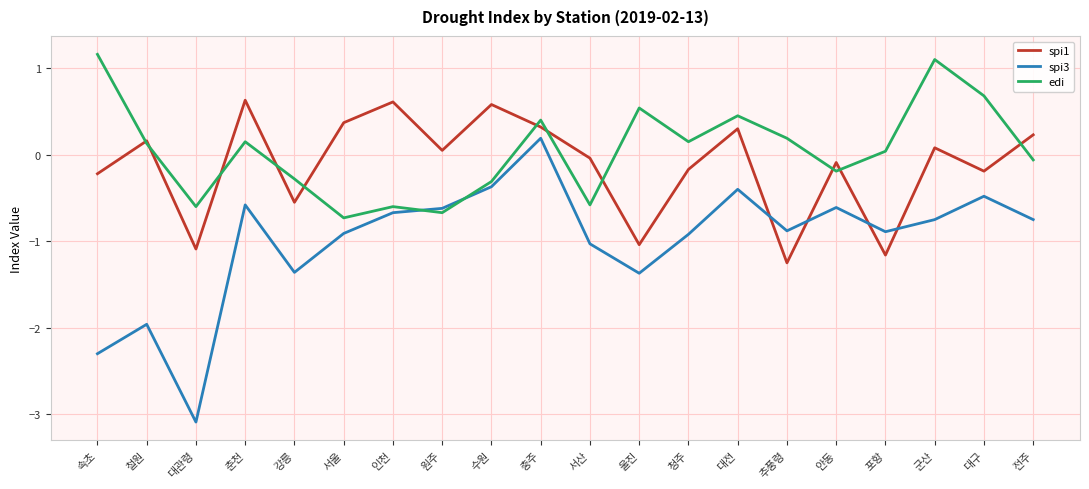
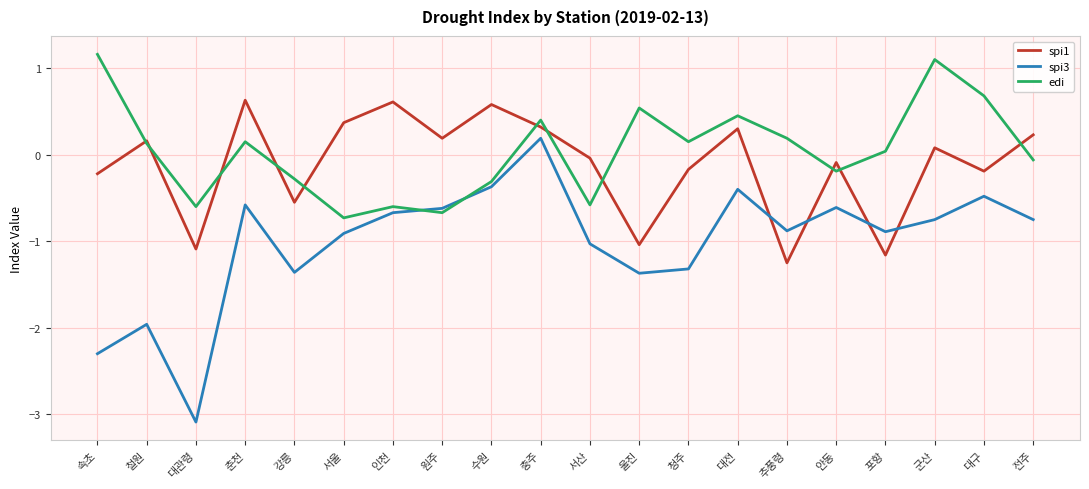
  {
    "spi1": {
      "속초": -0.2,
      "철원": 0.2,
      "대관령": -1.1,
      "춘천": 0.6,
      "강릉": -0.6,
      "서울": 0.4,
      "인천": 0.6,
-     "원주": 0.1,
+     "원주": 0.2,
      "수원": 0.6,
      "충주": 0.3,
      "서산": 0.0,
      "울진": -1.0,
      "청주": -0.2,
      "대전": 0.3,
      "추풍령": -1.3,
      "안동": -0.1,
      "포항": -1.2,
      "군산": 0.1,
      "대구": -0.2,
      "전주": 0.2
    },
    "spi3": {
      "속초": -2.3,
      "철원": -2.0,
      "대관령": -3.1,
      "춘천": -0.6,
      "강릉": -1.4,
      "서울": -0.9,
      "인천": -0.7,
      "원주": -0.6,
      "수원": -0.4,
      "충주": 0.2,
      "서산": -1.0,
      "울진": -1.4,
-     "청주": -0.9,
+     "청주": -1.3,
      "대전": -0.4,
      "추풍령": -0.9,
      "안동": -0.6,
      "포항": -0.9,
      "군산": -0.8,
      "대구": -0.5,
      "전주": -0.8
    },
    "edi": {
      "속초": 1.2,
      "철원": 0.1,
      "대관령": -0.6,
      "춘천": 0.2,
      "강릉": -0.3,
      "서울": -0.7,
      "인천": -0.6,
      "원주": -0.7,
      "수원": -0.3,
      "충주": 0.4,
      "서산": -0.6,
      "울진": 0.5,
      "청주": 0.2,
      "대전": 0.5,
      "추풍령": 0.2,
      "안동": -0.2,
      "포항": 0.0,
      "군산": 1.1,
      "대구": 0.7,
      "전주": -0.1
    }
  }
